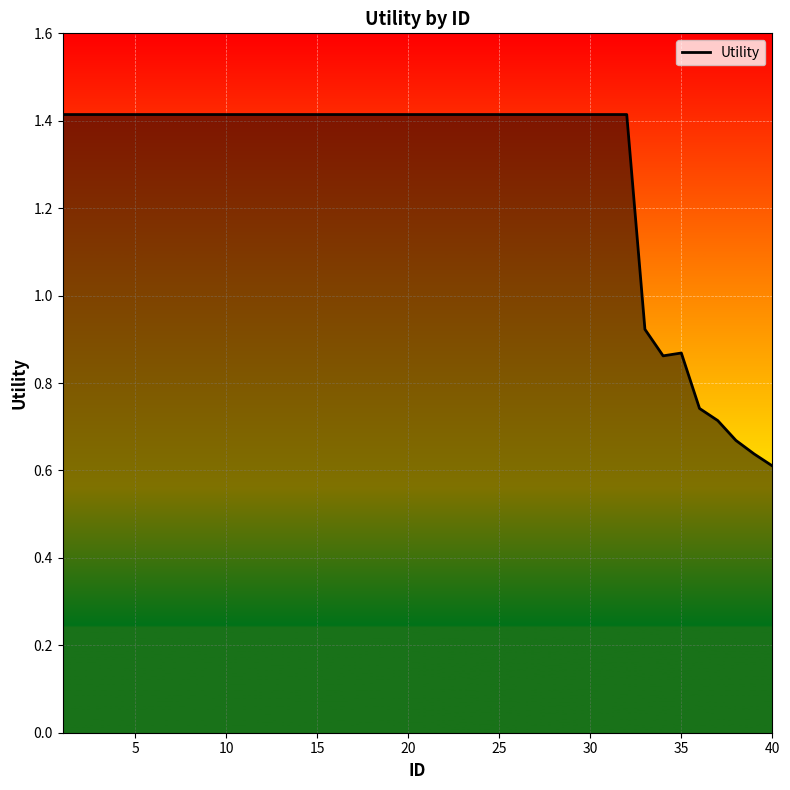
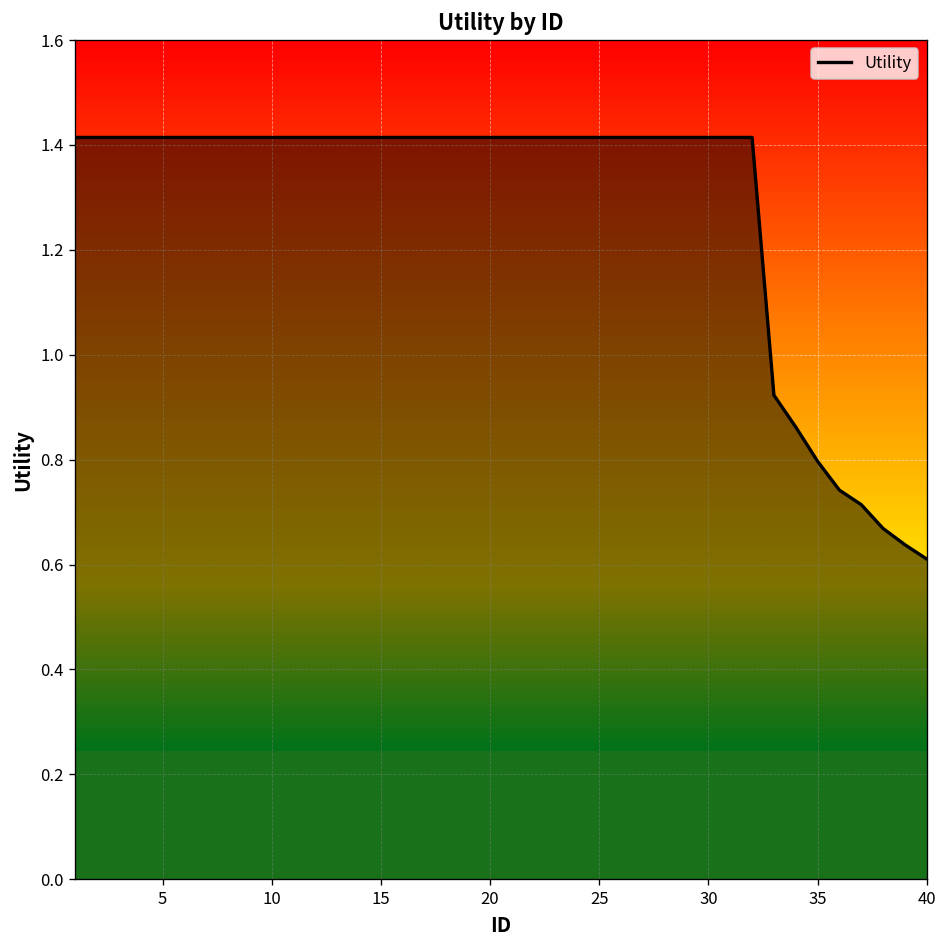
  {
    "5": 1.41,
    "10": 1.41,
    "15": 1.41,
    "20": 1.41,
    "25": 1.41,
    "30": 1.41,
-   "35": 0.87,
+   "35": 0.80,
    "40": 0.61
  }
